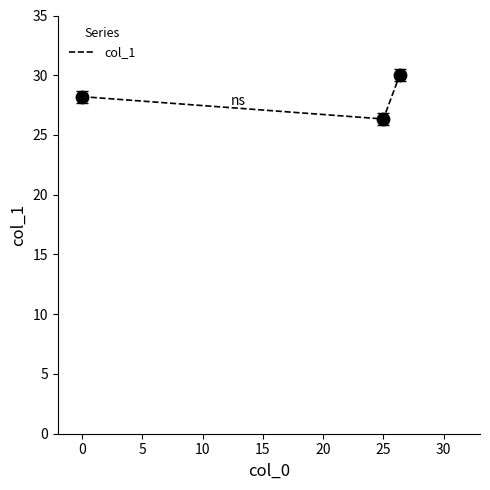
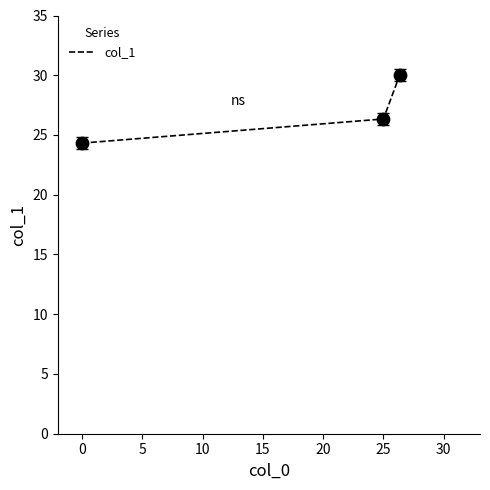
  {
    "col_1": {
-     "0": 28.2,
+     "0": 24.3,
      "25": 26.3
    }
  }
